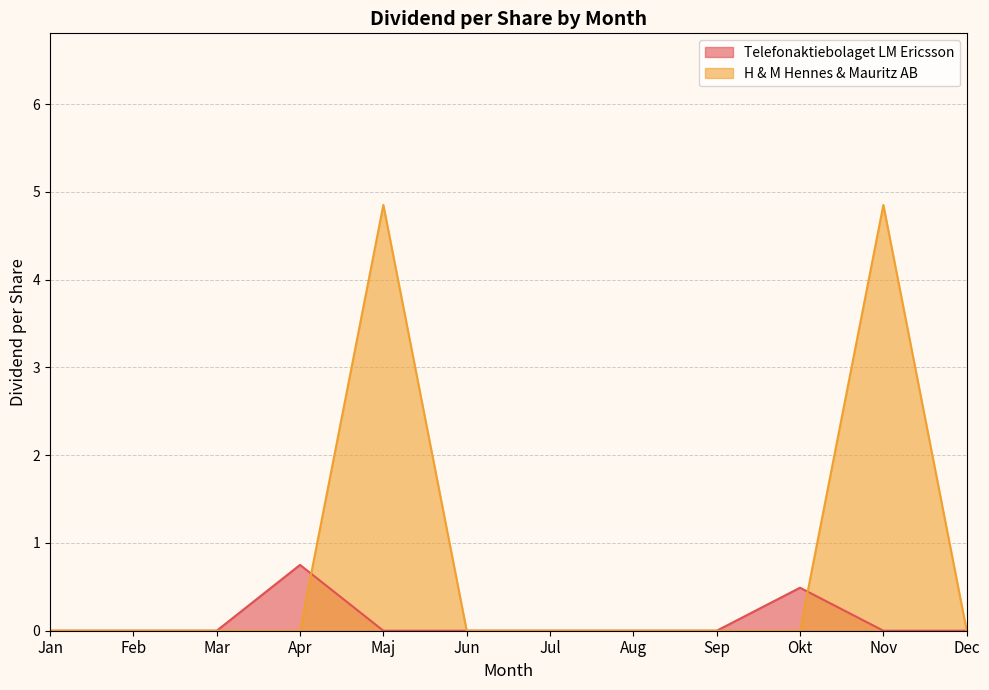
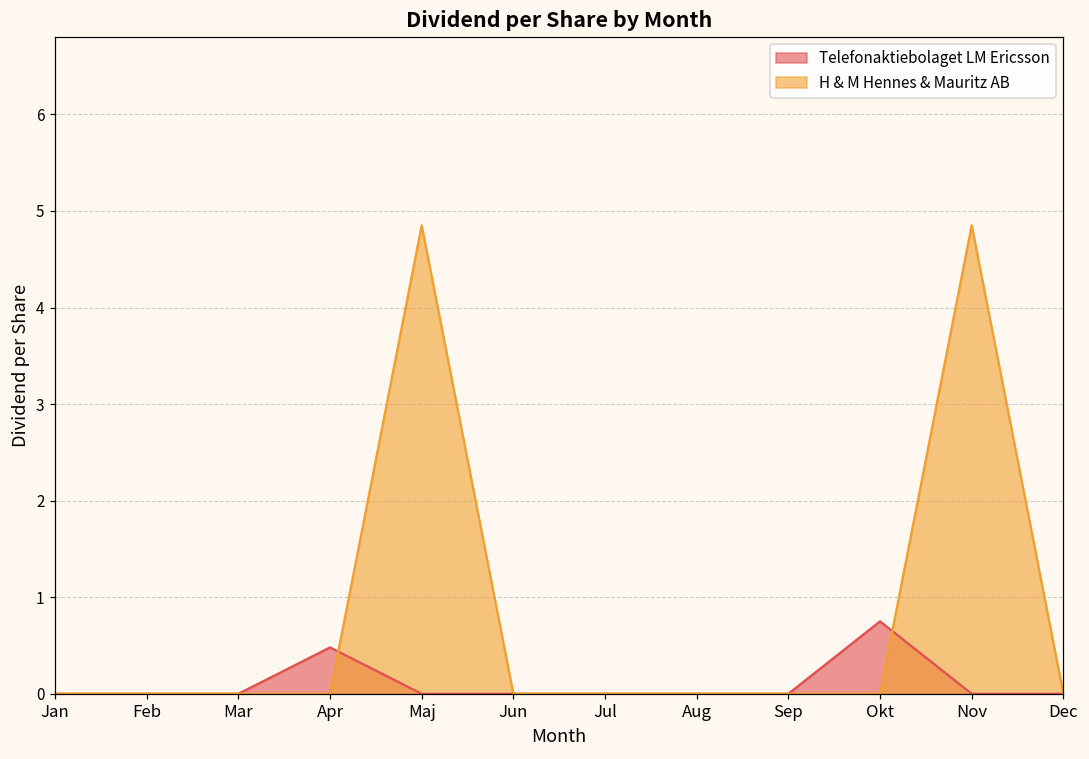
  {
    "Telefonaktiebolaget LM Ericsson": {
-     "Apr": 0.8,
+     "Apr": 0.5,
      "Maj": 0.0,
-     "Okt": 0.5,
+     "Okt": 0.8,
      "Nov": 0.0
    },
    "H & M Hennes & Mauritz AB": {
      "Apr": 0.0,
      "Maj": 4.9,
      "Okt": 0.0,
      "Nov": 4.9
    }
  }
